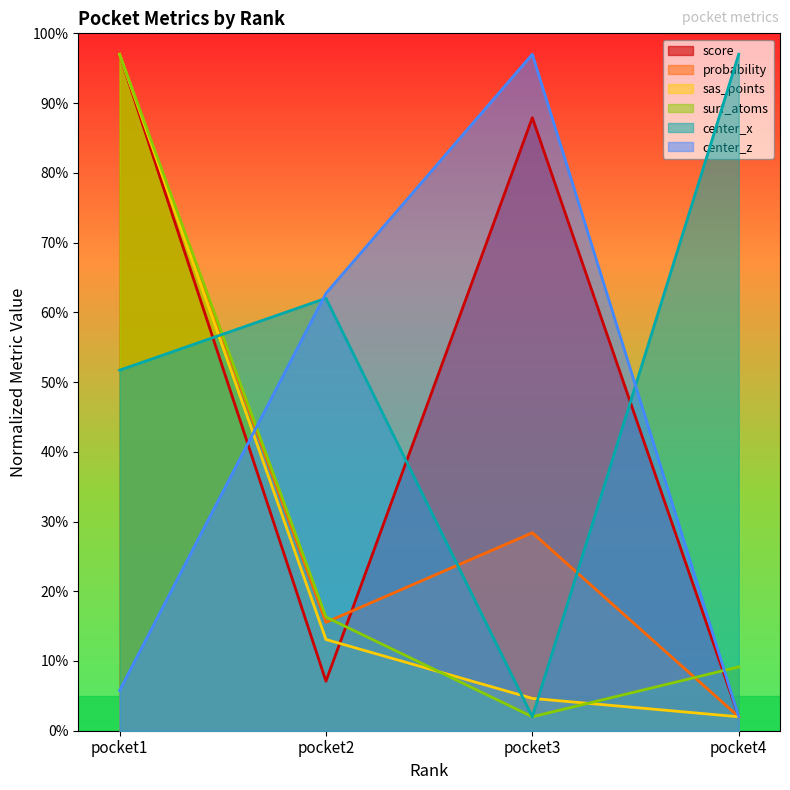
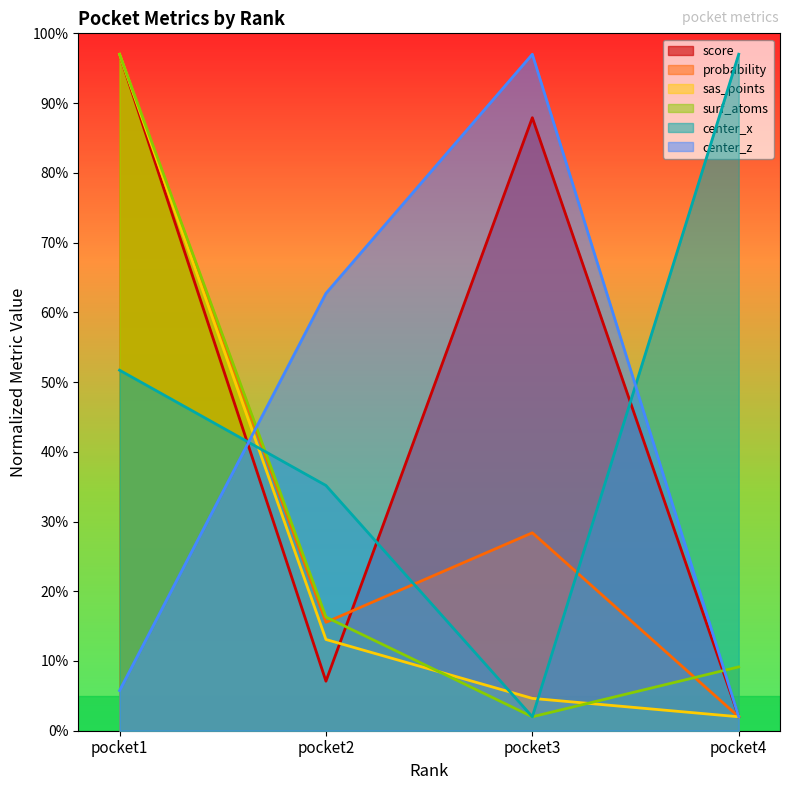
  {
    "score": {
      "pocket2": "7%",
      "pocket3": "88%"
    },
    "probability": {
      "pocket2": "16%",
      "pocket3": "28%"
    },
    "sas_points": {
      "pocket2": "13%"
    },
    "surf_atoms": {
      "pocket2": "16%",
      "pocket4": "9%"
    },
    "center_x": {
      "pocket1": "52%",
-     "pocket2": "62%"
+     "pocket2": "35%"
    },
    "center_z": {
      "pocket1": "6%",
      "pocket2": "63%",
      "pocket3": "97%"
    }
  }
